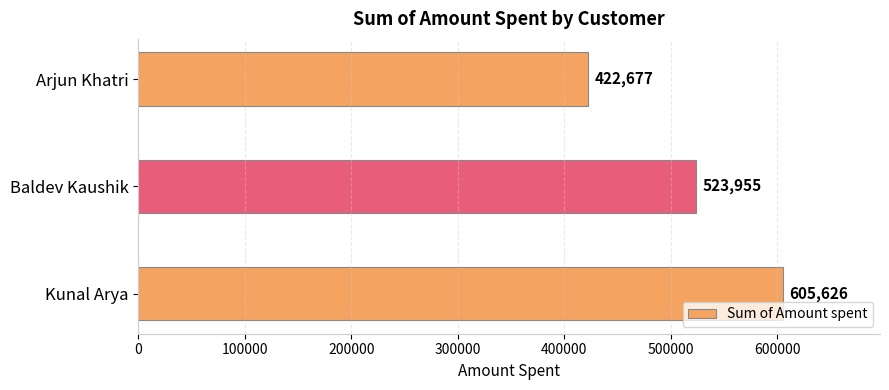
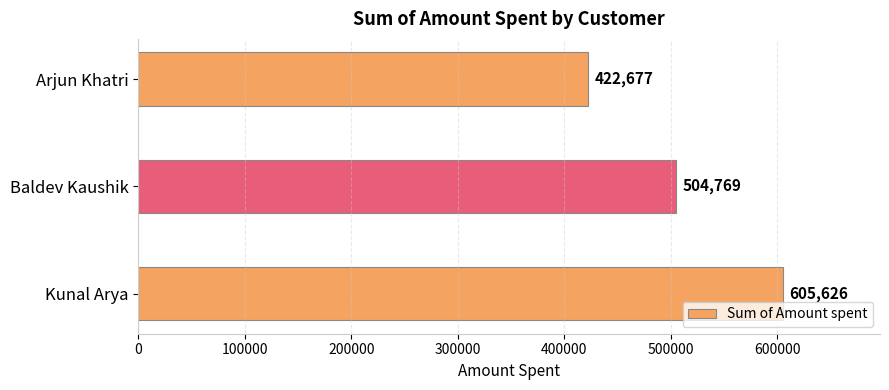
  {
    "Arjun Khatri": "422,677",
-   "Baldev Kaushik": "523,955",
+   "Baldev Kaushik": "504,769",
    "Kunal Arya": "605,626"
  }
